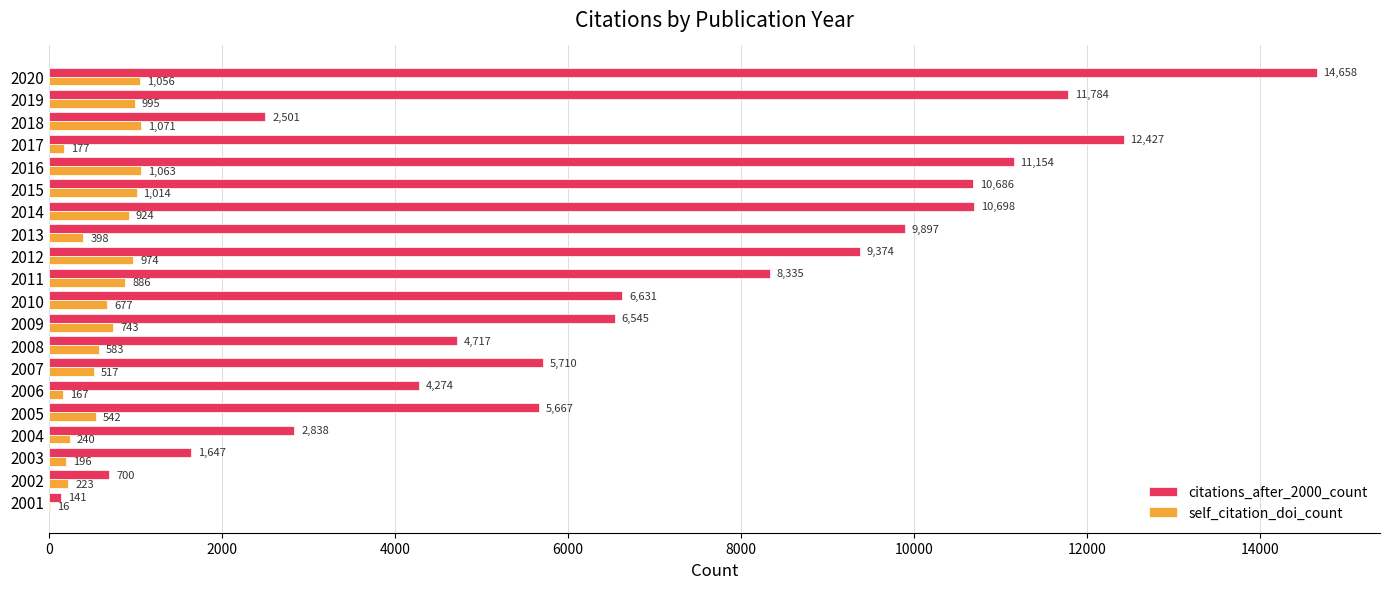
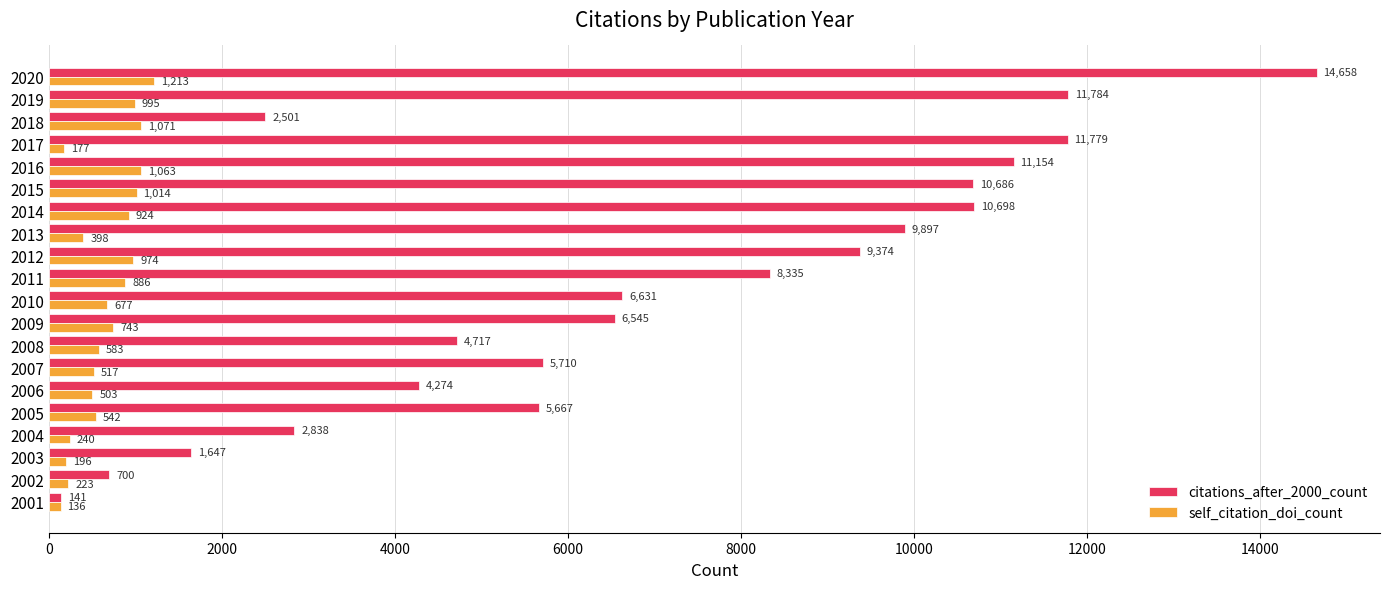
  {
    "citations_after_2000_count": {
      "2020": "14,658",
      "2019": "11,784",
      "2018": "2,501",
-     "2017": "12,427",
+     "2017": "11,779",
      "2016": "11,154",
      "2015": "10,686",
      "2014": "10,698",
      "2013": "9,897",
      "2012": "9,374",
      "2011": "8,335",
      "2010": "6,631",
      "2009": "6,545",
      "2008": "4,717",
      "2007": "5,710",
      "2006": "4,274",
      "2005": "5,667",
      "2004": "2,838",
      "2003": "1,647",
      "2002": "700",
      "2001": "141"
    },
    "self_citation_doi_count": {
-     "2020": "1,056",
+     "2020": "1,213",
      "2019": "995",
      "2018": "1,071",
      "2017": "177",
      "2016": "1,063",
      "2015": "1,014",
      "2014": "924",
      "2013": "398",
      "2012": "974",
      "2011": "886",
      "2010": "677",
      "2009": "743",
      "2008": "583",
      "2007": "517",
-     "2006": "167",
+     "2006": "503",
      "2005": "542",
      "2004": "240",
      "2003": "196",
      "2002": "223",
-     "2001": "16"
+     "2001": "136"
    }
  }
